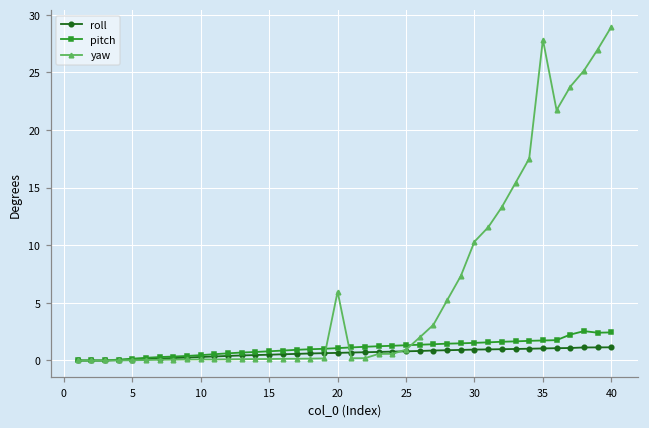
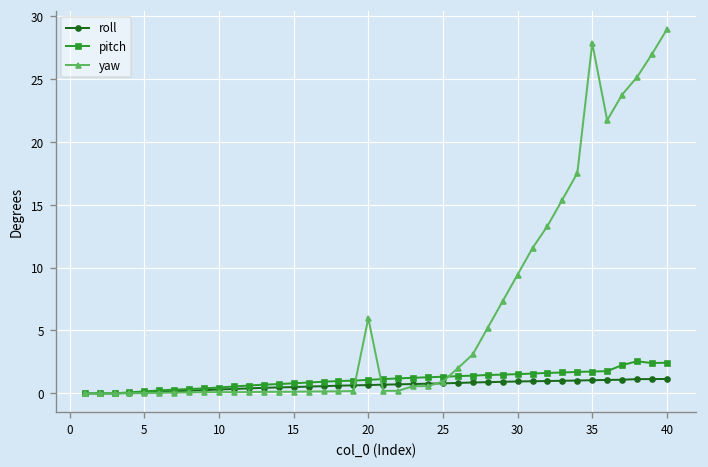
  {
    "yaw": {
      "15": 0.1,
      "20": 6.0,
-     "30": 10.3,
+     "30": 9.4,
      "35": 27.8,
      "40": 29.0
    }
  }
